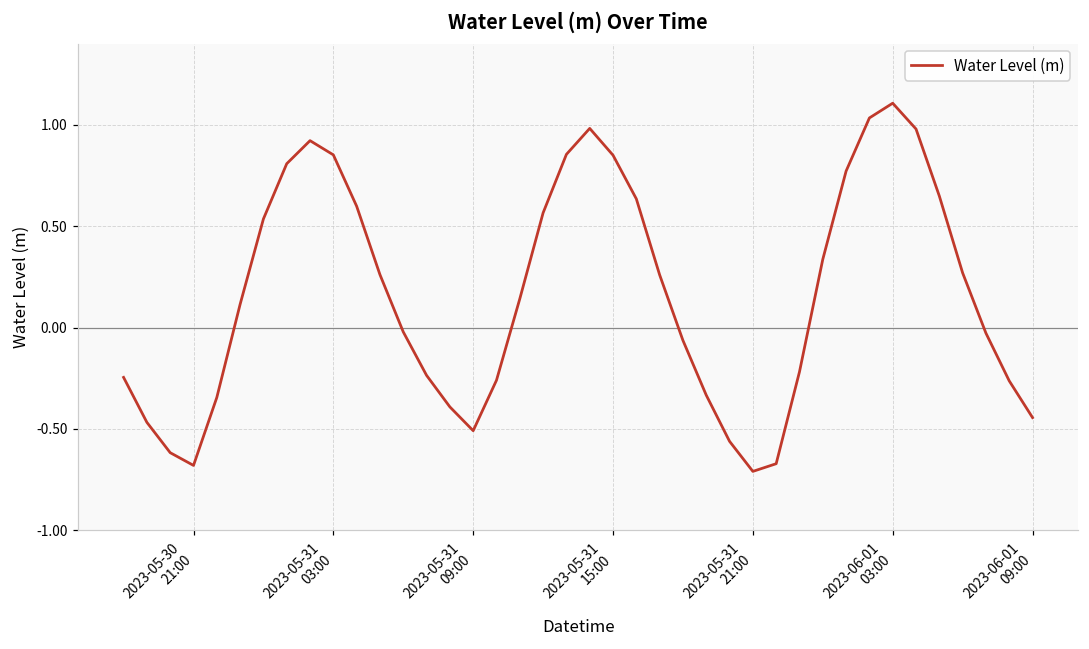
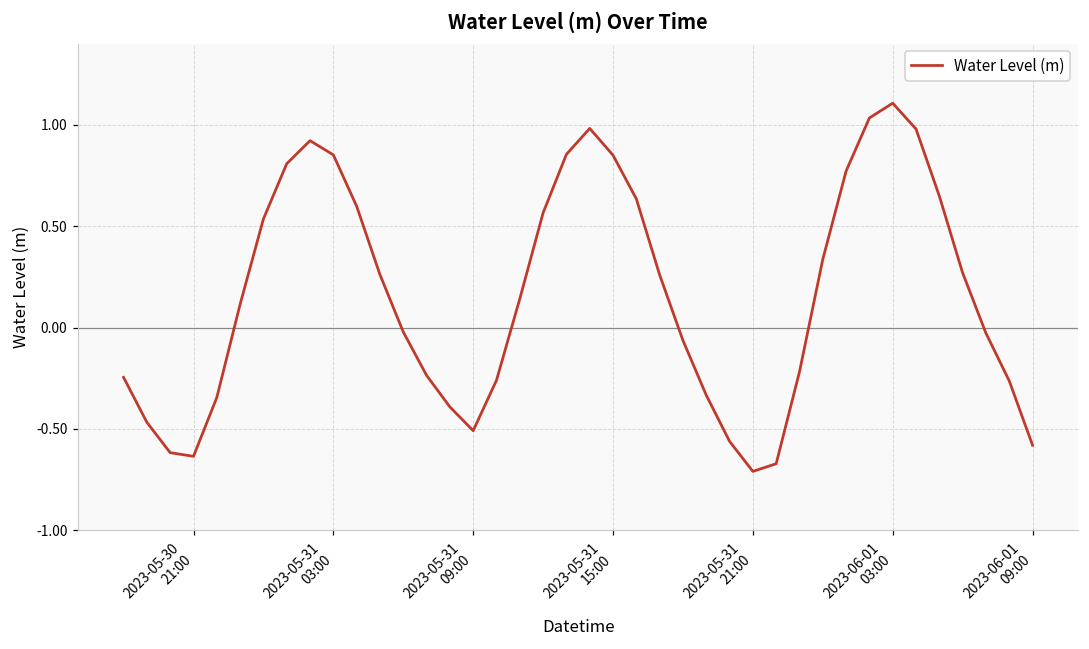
  {
-   "2023-05-30 21:00": -0.68,
+   "2023-05-30 21:00": -0.63,
    "2023-05-31 03:00": 0.85,
    "2023-05-31 09:00": -0.51,
    "2023-05-31 15:00": 0.85,
    "2023-05-31 21:00": -0.71,
    "2023-06-01 03:00": 1.11,
-   "2023-06-01 09:00": -0.44
+   "2023-06-01 09:00": -0.58
  }
